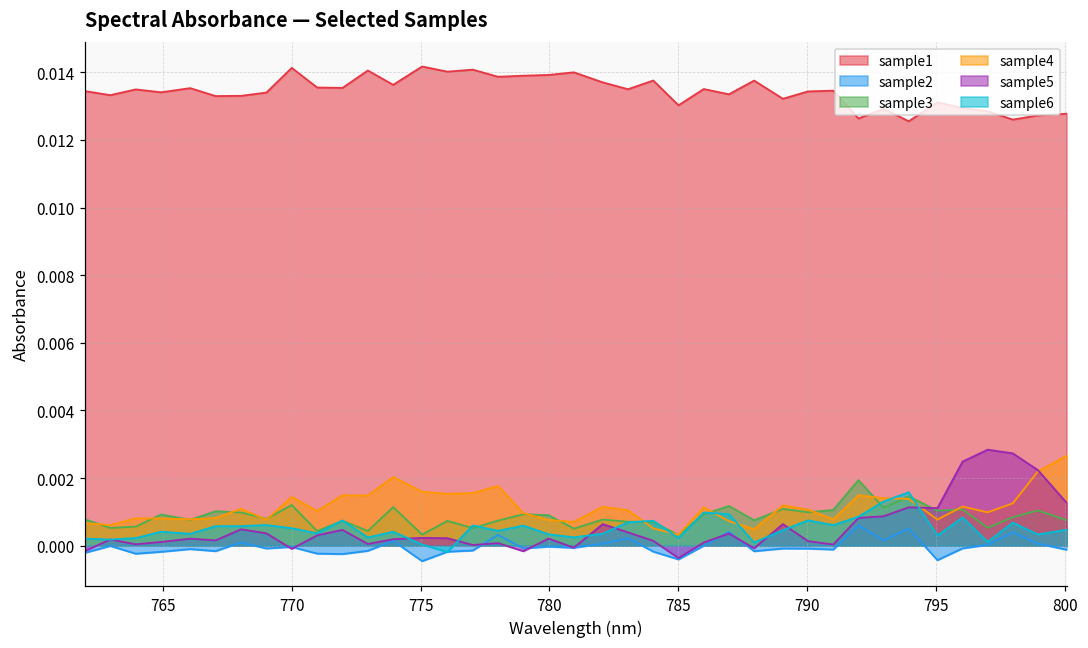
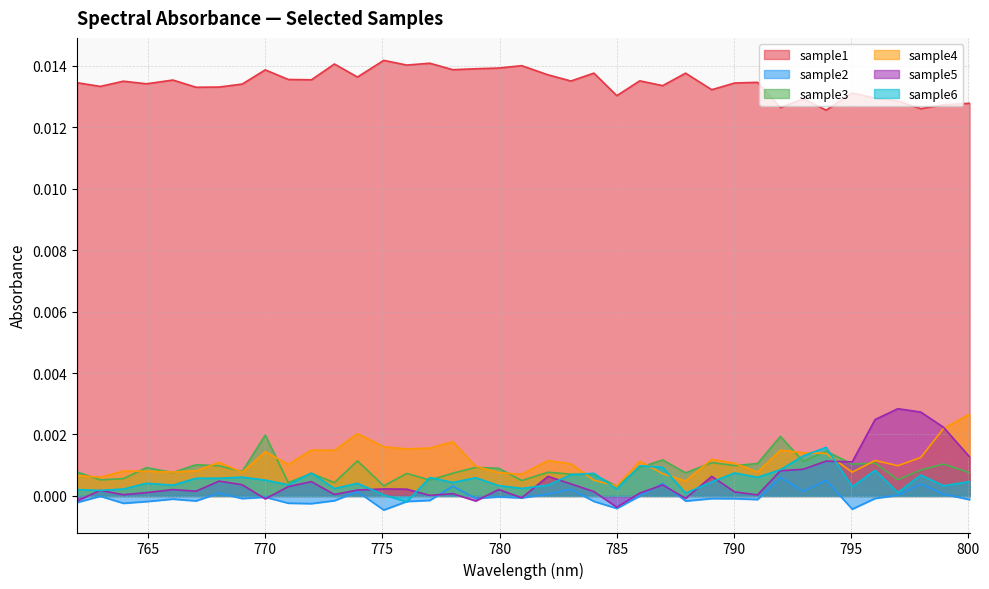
  {
    "sample1": {
-     "770": 0.0141,
+     "770": 0.0139,
      "785": 0.0130
    },
    "sample3": {
-     "770": 0.0012
+     "770": 0.0020
    },
    "sample4": {
      "770": 0.0014
    }
  }
